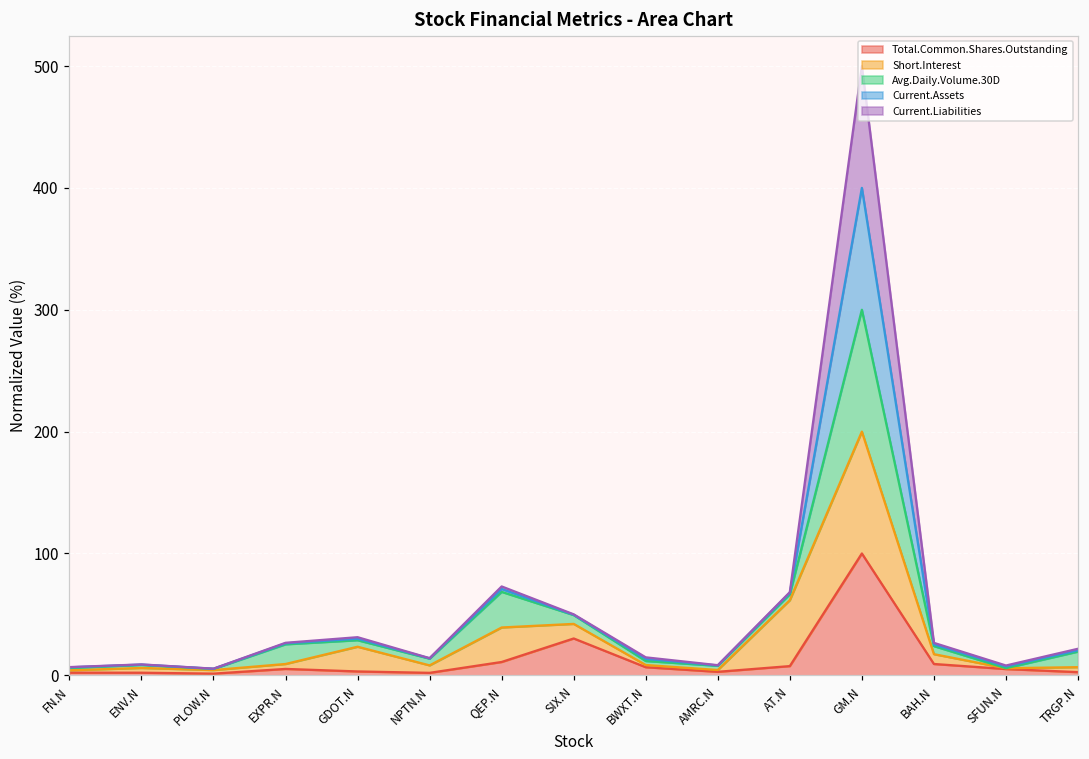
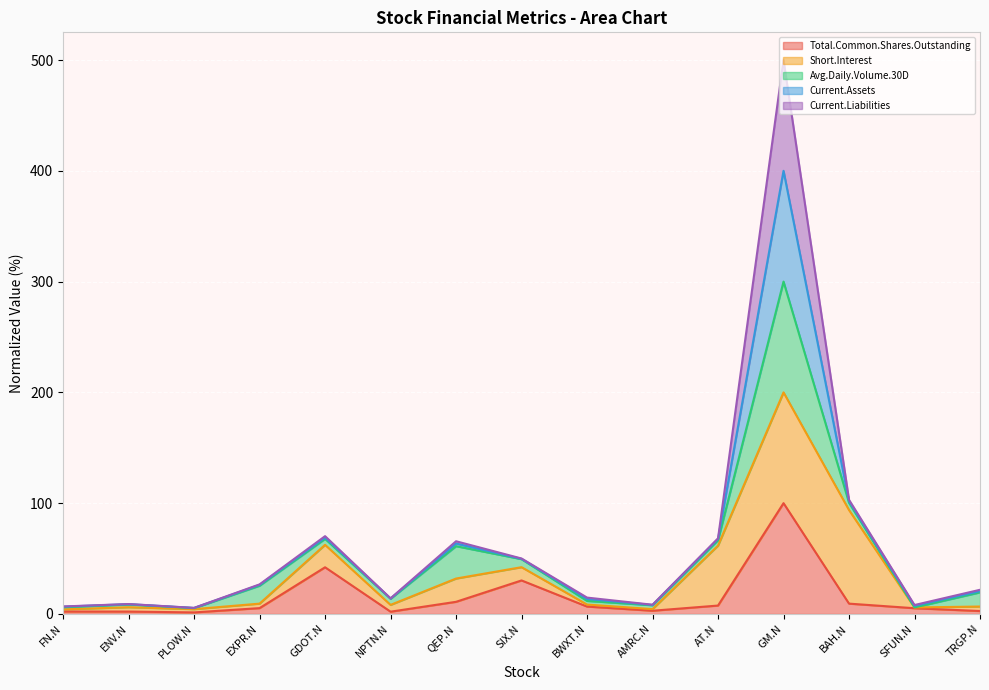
  {
    "Total.Common.Shares.Outstanding": {
      "ENV.N": 2,
      "PLOW.N": 1,
      "EXPR.N": 5,
-     "GDOT.N": 3,
+     "GDOT.N": 42,
      "NPTN.N": 2,
      "QEP.N": 11,
      "SIX.N": 30,
      "AT.N": 8,
      "GM.N": 100,
      "BAH.N": 9,
      "TRGP.N": 3
    },
    "Short.Interest": {
      "ENV.N": 4,
      "EXPR.N": 4,
      "GDOT.N": 20,
      "NPTN.N": 6,
-     "QEP.N": 28,
+     "QEP.N": 21,
      "SIX.N": 12,
      "AT.N": 54,
      "GM.N": 100,
-     "BAH.N": 8,
+     "BAH.N": 84,
      "TRGP.N": 4
    },
    "Avg.Daily.Volume.30D": {
      "QEP.N": 29,
      "GM.N": 100
    },
    "Current.Assets": {
      "GM.N": 100
    }
  }
